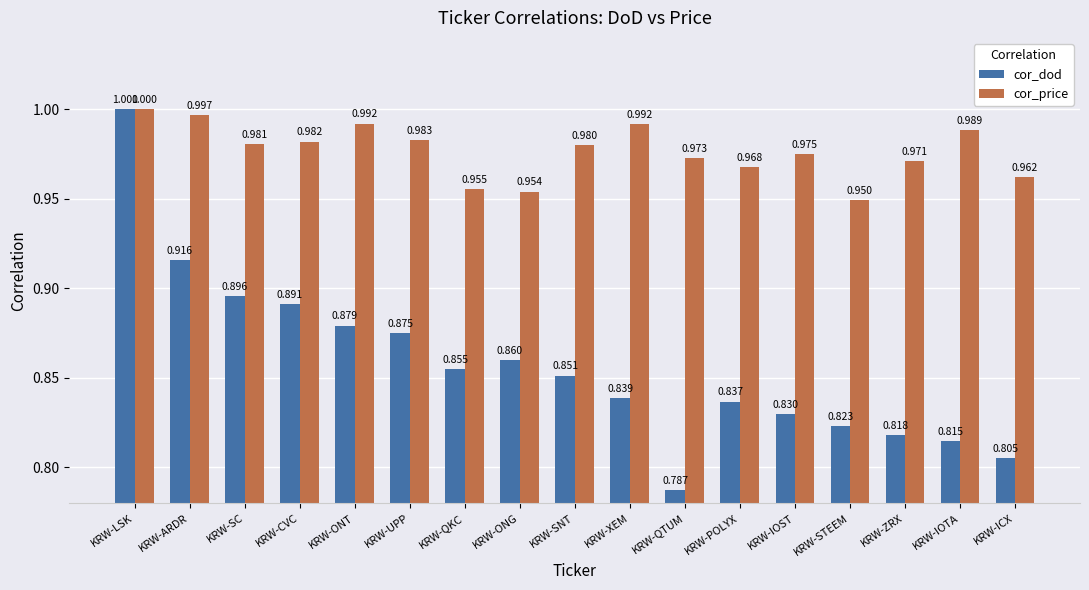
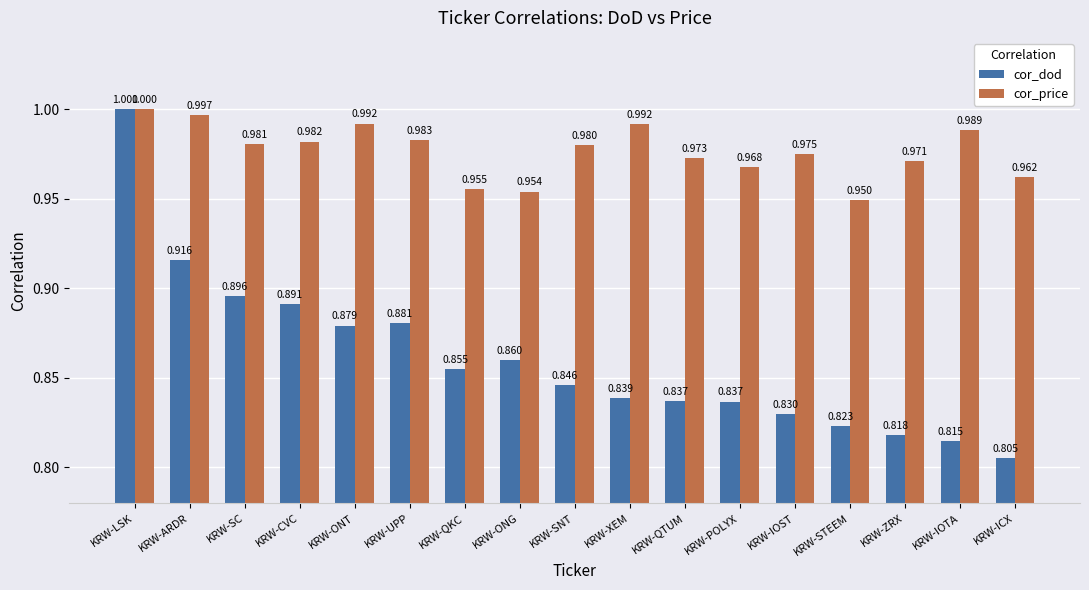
  {
    "cor_dod": {
      "KRW-ARDR": 0.916,
      "KRW-SC": 0.896,
      "KRW-CVC": 0.891,
      "KRW-ONT": 0.879,
-     "KRW-UPP": 0.875,
+     "KRW-UPP": 0.881,
      "KRW-QKC": 0.855,
      "KRW-ONG": 0.860,
-     "KRW-SNT": 0.851,
+     "KRW-SNT": 0.846,
      "KRW-XEM": 0.839,
-     "KRW-QTUM": 0.787,
+     "KRW-QTUM": 0.837,
      "KRW-POLYX": 0.837,
      "KRW-IOST": 0.830,
      "KRW-STEEM": 0.823,
      "KRW-ZRX": 0.818,
      "KRW-IOTA": 0.815,
      "KRW-ICX": 0.805
    },
    "cor_price": {
      "KRW-ARDR": 0.997,
      "KRW-SC": 0.981,
      "KRW-CVC": 0.982,
      "KRW-ONT": 0.992,
      "KRW-UPP": 0.983,
      "KRW-QKC": 0.955,
      "KRW-ONG": 0.954,
      "KRW-SNT": 0.980,
      "KRW-XEM": 0.992,
      "KRW-QTUM": 0.973,
      "KRW-POLYX": 0.968,
      "KRW-IOST": 0.975,
      "KRW-STEEM": 0.950,
      "KRW-ZRX": 0.971,
      "KRW-IOTA": 0.989,
      "KRW-ICX": 0.962
    }
  }
